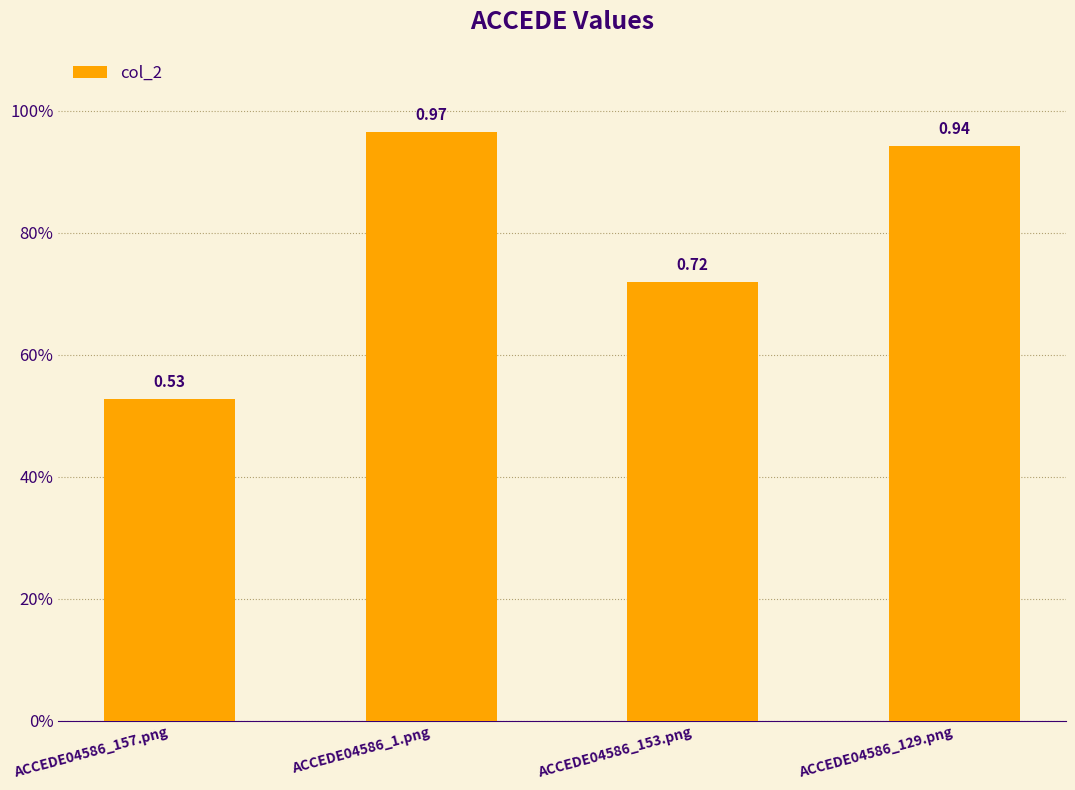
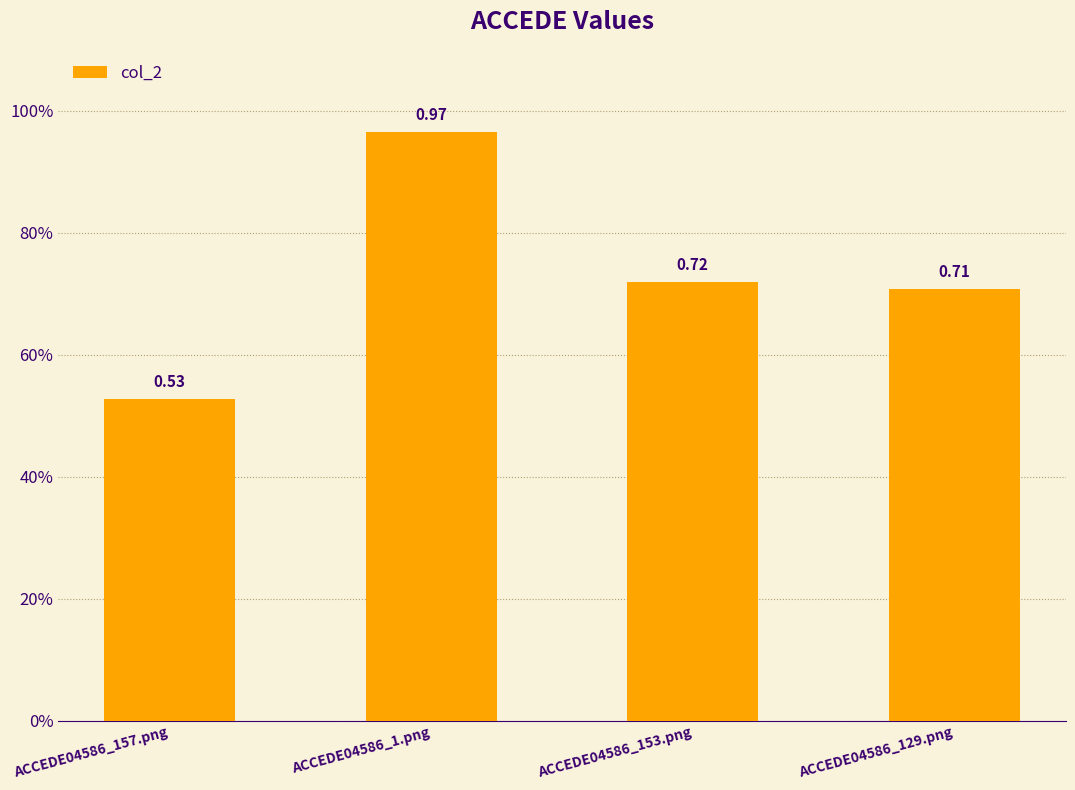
  {
    "ACCEDE04586_157.png": 0.53,
    "ACCEDE04586_1.png": 0.97,
    "ACCEDE04586_153.png": 0.72,
-   "ACCEDE04586_129.png": 0.94
+   "ACCEDE04586_129.png": 0.71
  }
